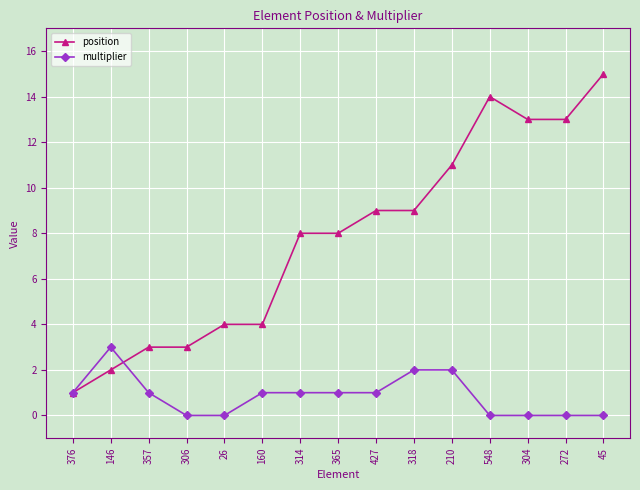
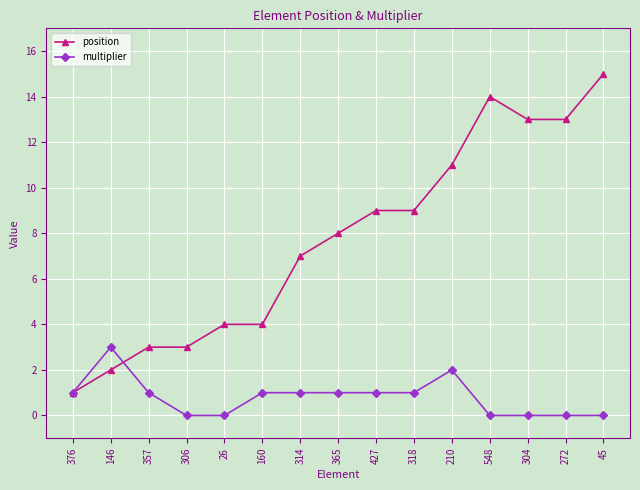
  {
    "position": {
      "146": 2,
      "357": 3,
      "306": 3,
      "26": 4,
      "160": 4,
-     "314": 8,
+     "314": 7,
      "365": 8,
      "427": 9,
      "318": 9,
      "210": 11,
      "548": 14,
      "304": 13,
      "272": 13,
      "45": 15
    },
    "multiplier": {
      "146": 3,
      "357": 1,
      "306": 0,
      "26": 0,
      "160": 1,
      "314": 1,
      "365": 1,
      "427": 1,
-     "318": 2,
+     "318": 1,
      "210": 2,
      "548": 0,
      "304": 0,
      "272": 0,
      "45": 0
    }
  }
